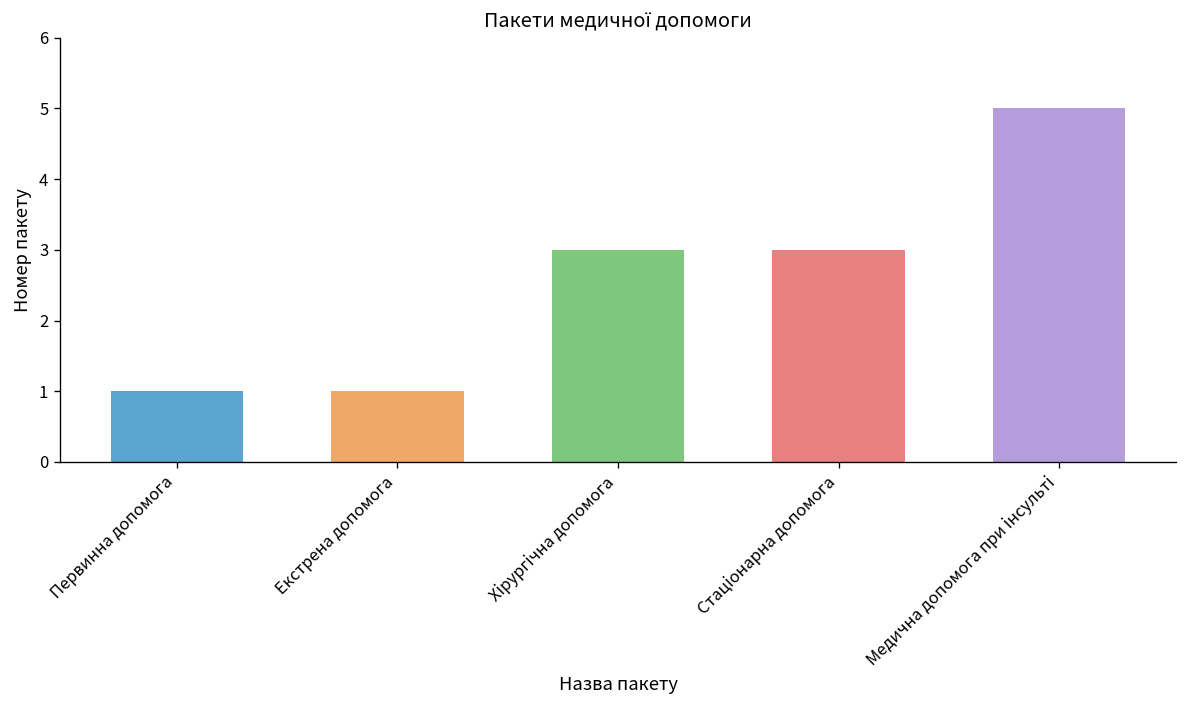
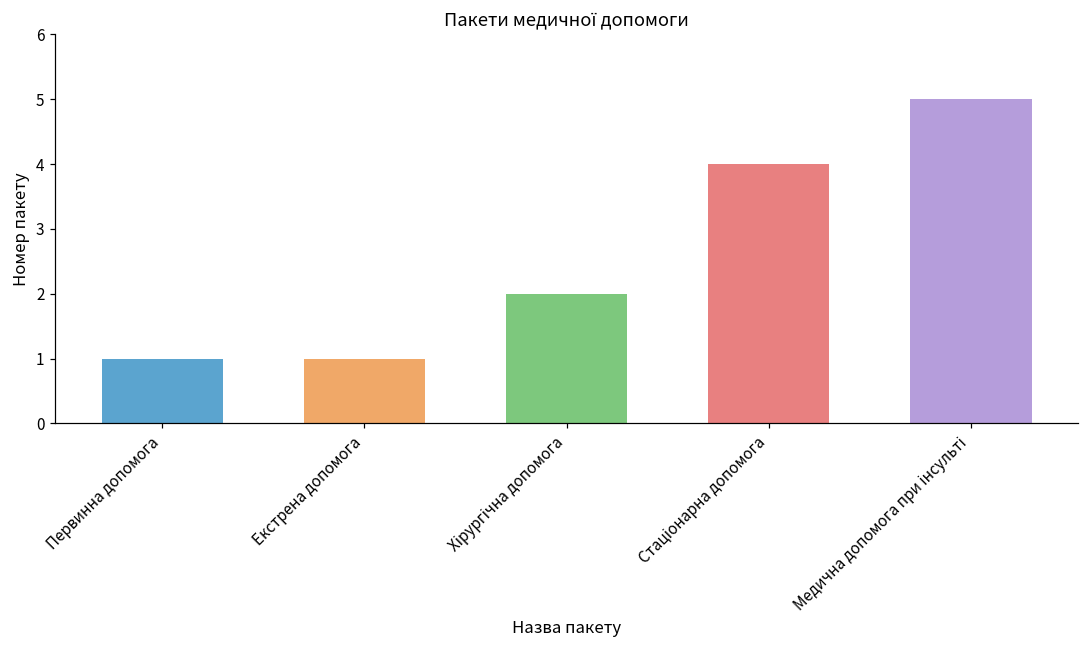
  {
    "Первинна допомога": 1,
    "Екстрена допомога": 1,
-   "Хірургічна допомога": 3,
-   "Стаціонарна допомога": 3,
+   "Хірургічна допомога": 2,
+   "Стаціонарна допомога": 4,
    "Медична допомога при інсульті": 5
  }
